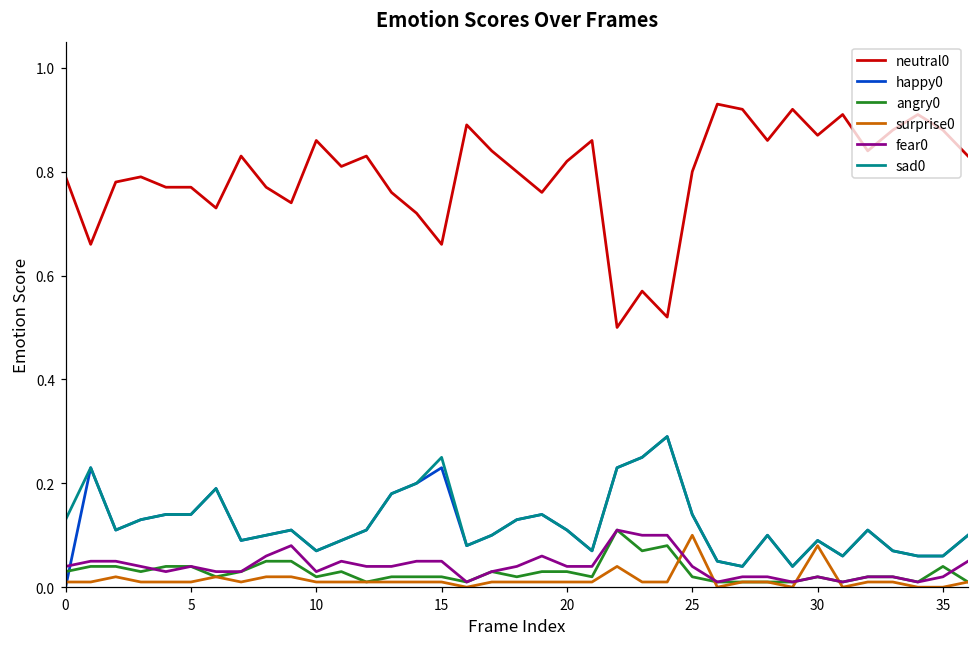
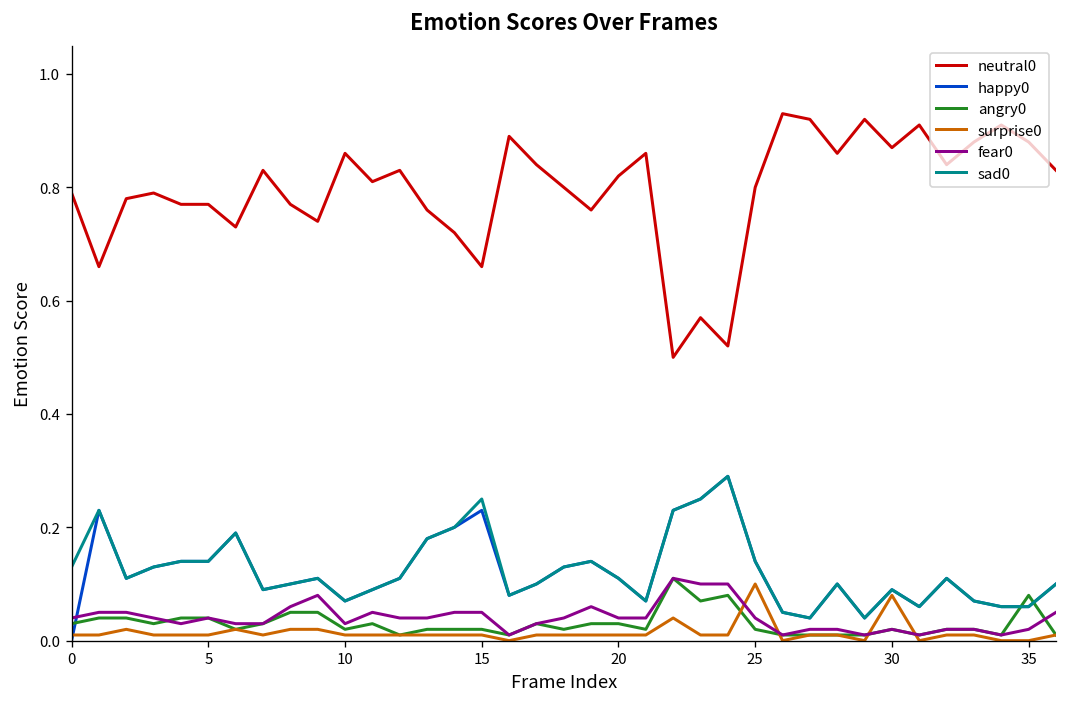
  {
    "neutral0": {
      "0": 0.79,
      "5": 0.77,
      "10": 0.86,
      "15": 0.66,
      "20": 0.82,
      "25": 0.80,
      "30": 0.87
    },
    "happy0": {
      "0": 0.00,
      "15": 0.23
    },
    "angry0": {
      "0": 0.03,
      "10": 0.02,
      "15": 0.02,
      "20": 0.03,
      "25": 0.02,
-     "35": 0.04
+     "35": 0.08
    },
    "surprise0": {
      "0": 0.01,
      "5": 0.01,
      "10": 0.01,
      "15": 0.01,
      "20": 0.01,
      "25": 0.10,
      "30": 0.08,
      "35": 0.00
    },
    "fear0": {
      "0": 0.04,
      "10": 0.03,
      "15": 0.05,
      "20": 0.04,
      "25": 0.04,
      "35": 0.02
    },
    "sad0": {
      "0": 0.13,
      "15": 0.25
    }
  }
